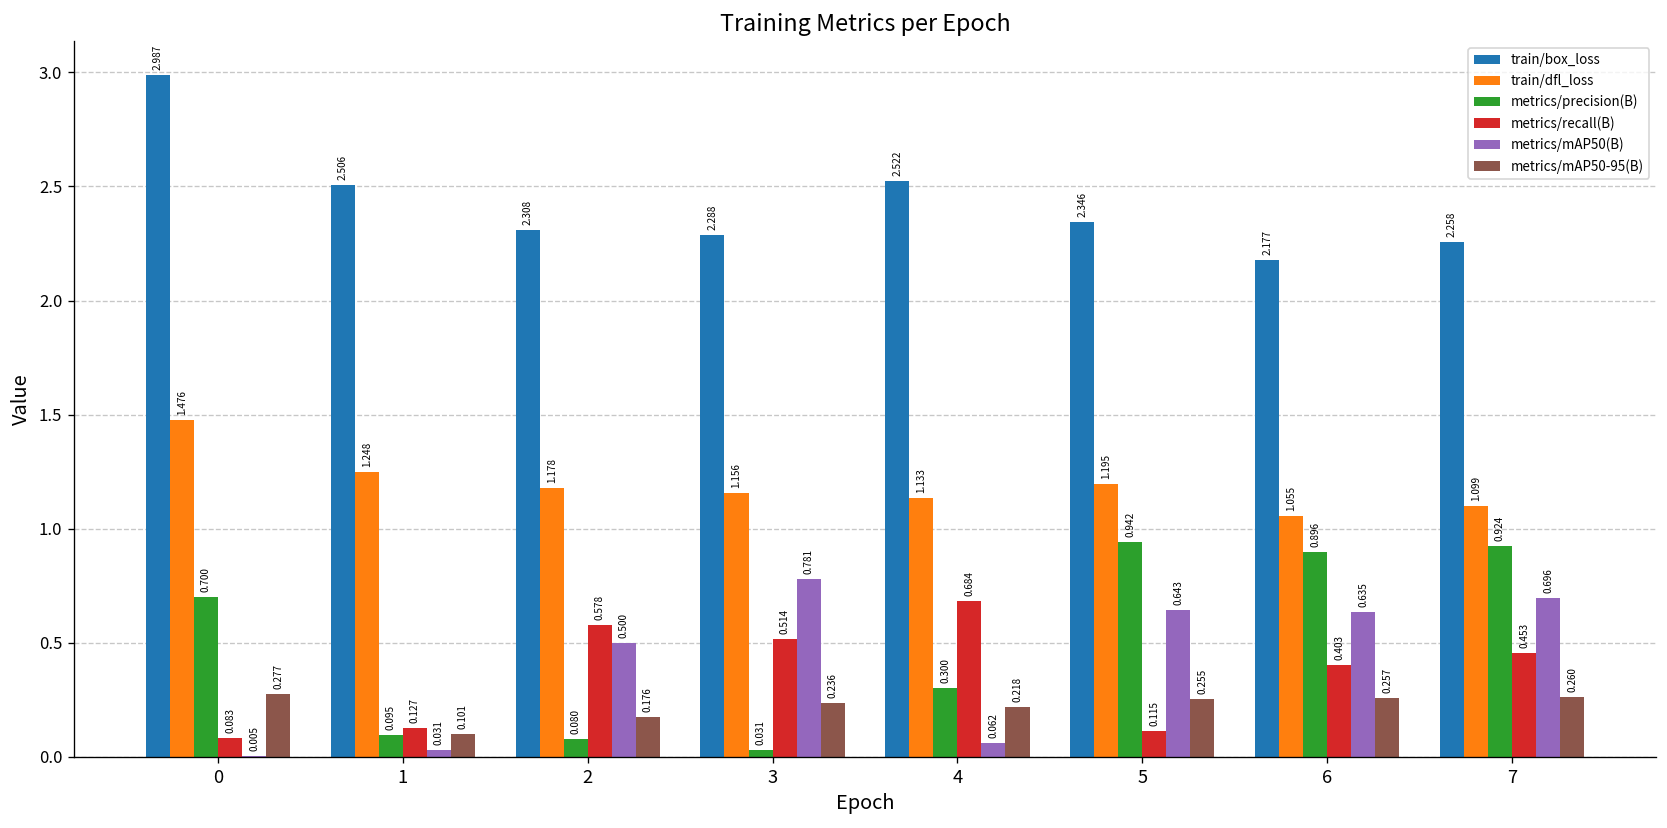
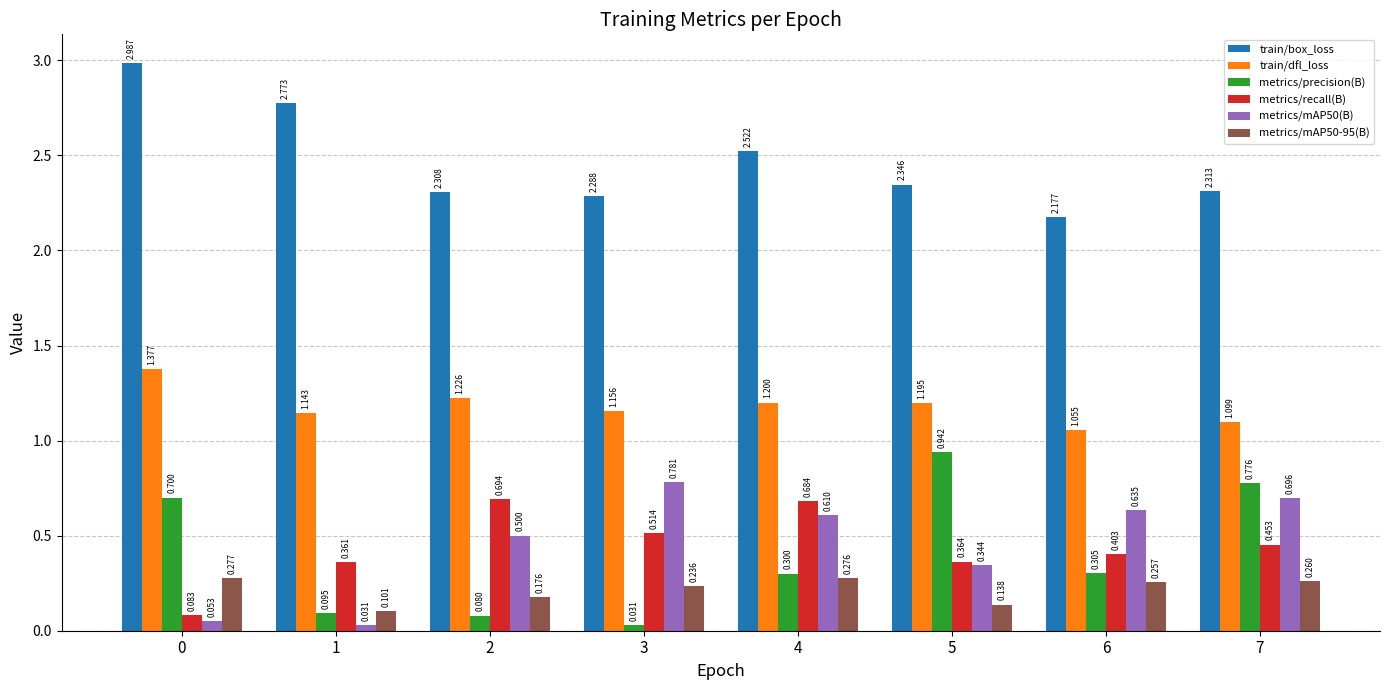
  {
    "train/box_loss": {
      "0": 2.987,
-     "1": 2.506,
+     "1": 2.773,
      "2": 2.308,
      "3": 2.288,
      "4": 2.522,
      "5": 2.346,
      "6": 2.177,
-     "7": 2.258
+     "7": 2.313
    },
    "train/dfl_loss": {
-     "0": 1.476,
-     "1": 1.248,
-     "2": 1.178,
+     "0": 1.377,
+     "1": 1.143,
+     "2": 1.226,
      "3": 1.156,
-     "4": 1.133,
+     "4": 1.200,
      "5": 1.195,
      "6": 1.055,
      "7": 1.099
    },
    "metrics/precision(B)": {
      "0": 0.700,
      "1": 0.095,
      "2": 0.080,
      "3": 0.031,
      "4": 0.300,
      "5": 0.942,
-     "6": 0.896,
-     "7": 0.924
+     "6": 0.305,
+     "7": 0.776
    },
    "metrics/recall(B)": {
      "0": 0.083,
-     "1": 0.127,
-     "2": 0.578,
+     "1": 0.361,
+     "2": 0.694,
      "3": 0.514,
      "4": 0.684,
-     "5": 0.115,
+     "5": 0.364,
      "6": 0.403,
      "7": 0.453
    },
    "metrics/mAP50(B)": {
-     "0": 0.005,
+     "0": 0.053,
      "1": 0.031,
      "2": 0.500,
      "3": 0.781,
-     "4": 0.062,
-     "5": 0.643,
+     "4": 0.610,
+     "5": 0.344,
      "6": 0.635,
      "7": 0.696
    },
    "metrics/mAP50-95(B)": {
      "0": 0.277,
      "1": 0.101,
      "2": 0.176,
      "3": 0.236,
-     "4": 0.218,
-     "5": 0.255,
+     "4": 0.276,
+     "5": 0.138,
      "6": 0.257,
      "7": 0.260
    }
  }
